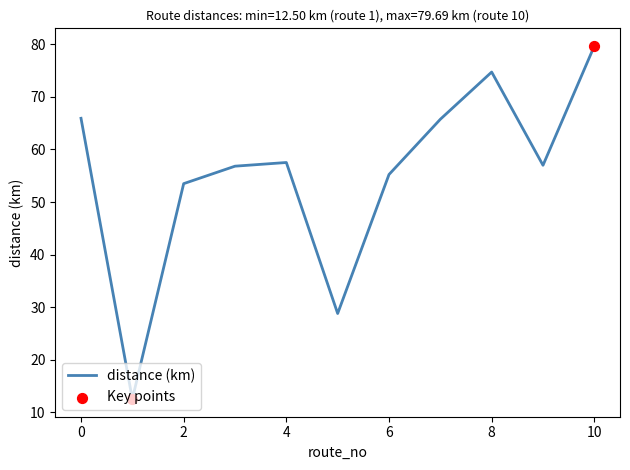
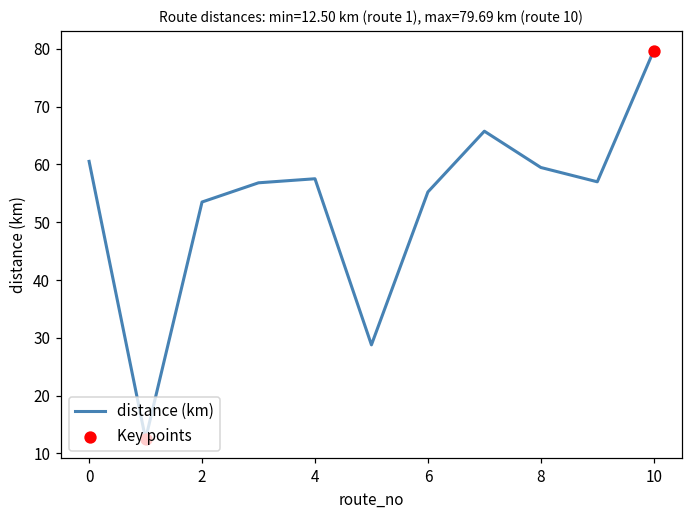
  {
    "distance (km)": {
-     "0": 66,
+     "0": 61,
      "2": 53,
      "4": 58,
      "6": 55,
-     "8": 75
+     "8": 59
    }
  }
